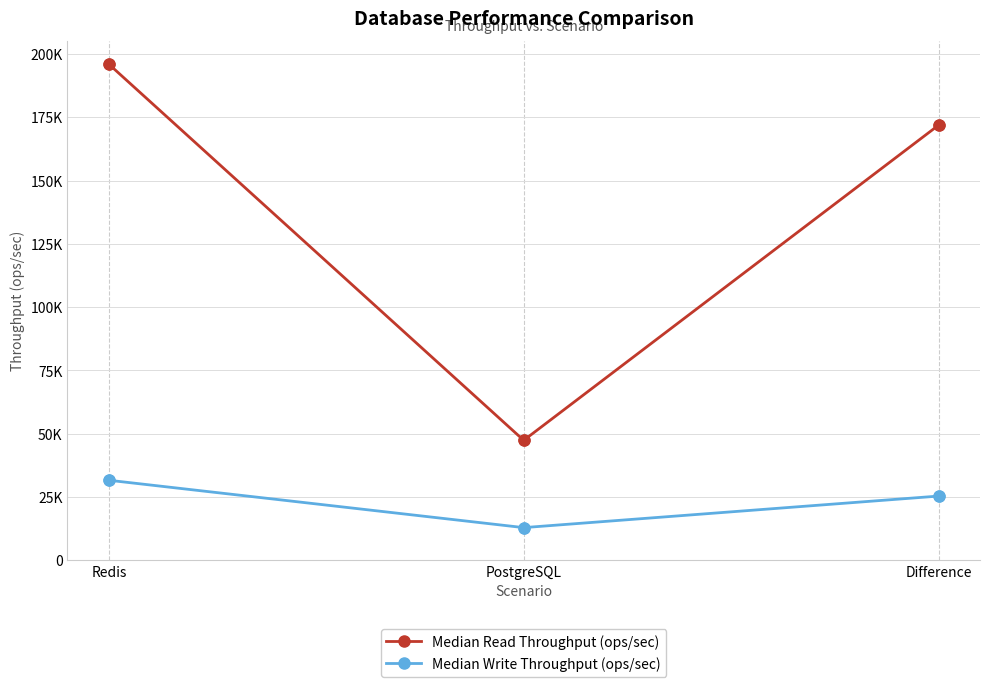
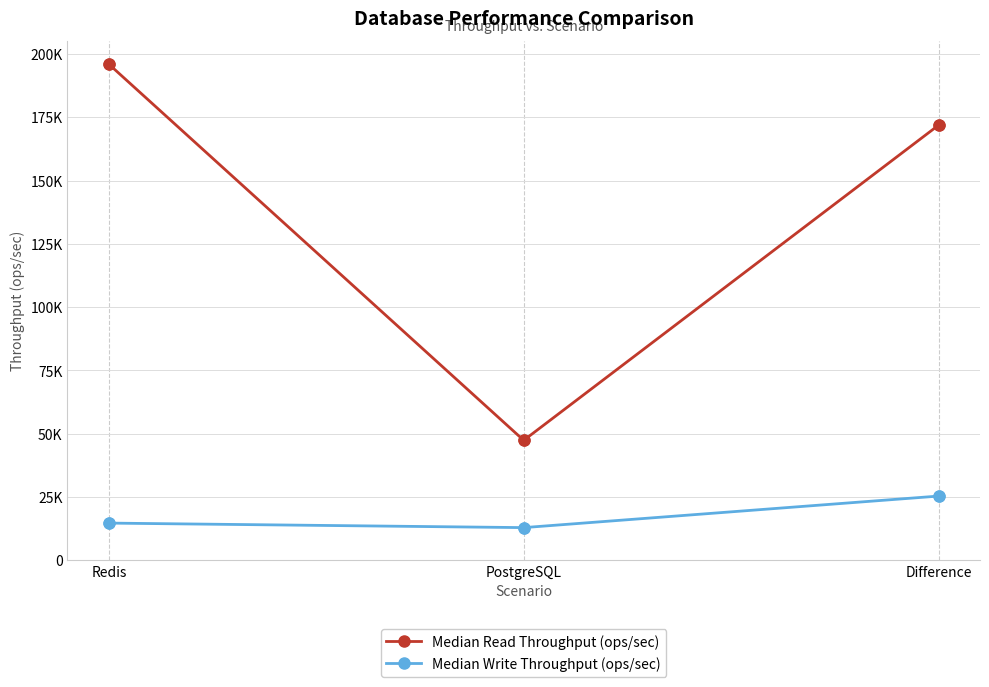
  {
    "Median Read Throughput (ops/sec)": {
      "Redis": 196000,
      "PostgreSQL": 47000,
      "Difference": 172000
    },
    "Median Write Throughput (ops/sec)": {
-     "Redis": 32000,
+     "Redis": 15000,
      "PostgreSQL": 13000,
      "Difference": 25000
    }
  }
